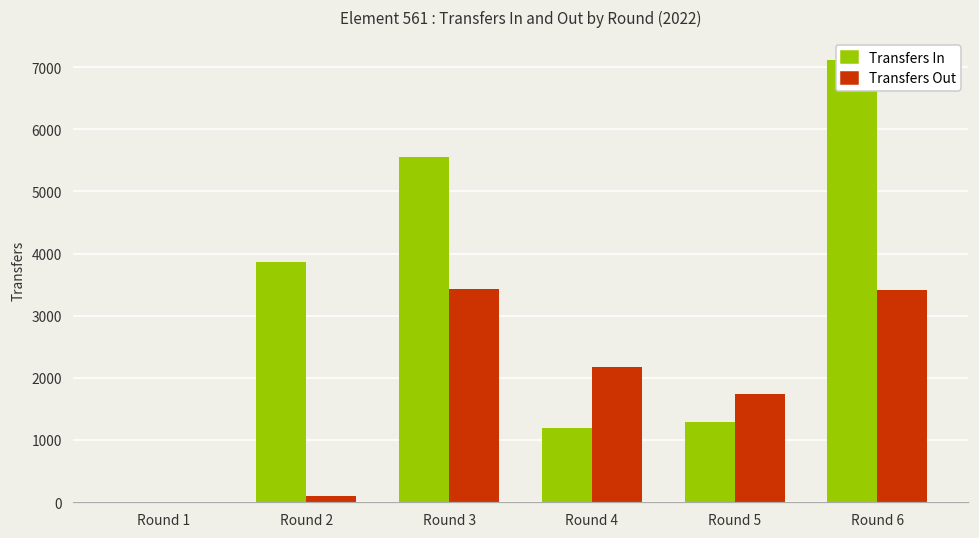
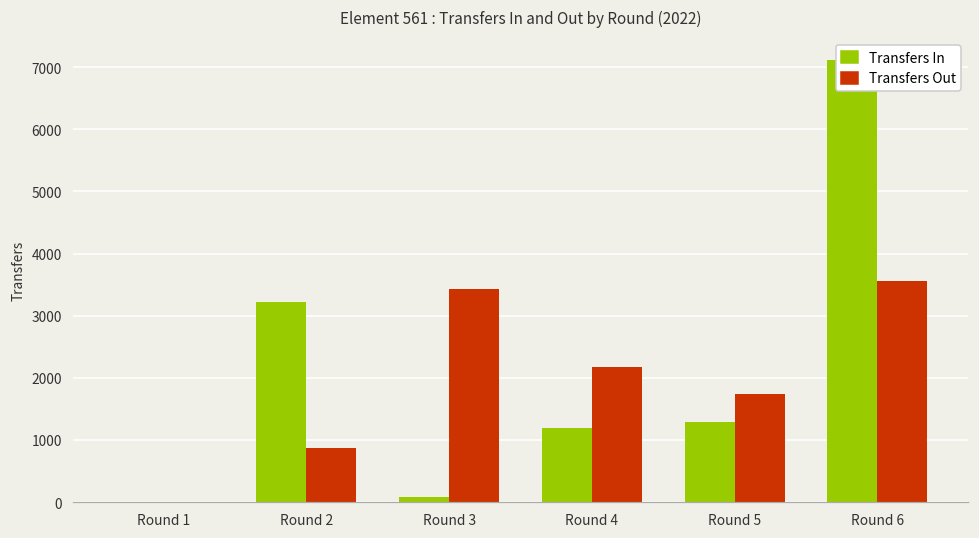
  {
    "Transfers In": {
      "Round 1": 0,
-     "Round 2": 3900,
-     "Round 3": 5600,
+     "Round 2": 3200,
+     "Round 3": 100,
      "Round 4": 1200,
      "Round 5": 1300
    },
    "Transfers Out": {
      "Round 1": 0,
-     "Round 2": 100,
+     "Round 2": 900,
      "Round 3": 3400,
      "Round 4": 2200,
      "Round 5": 1700,
-     "Round 6": 3400
+     "Round 6": 3600
    }
  }
